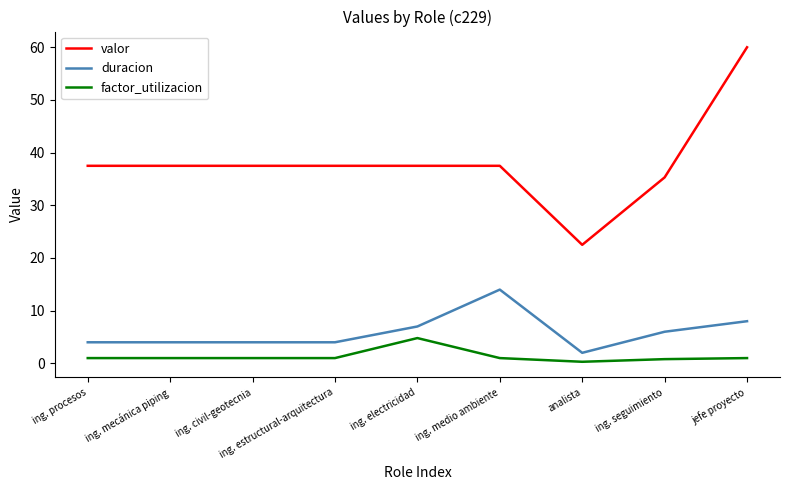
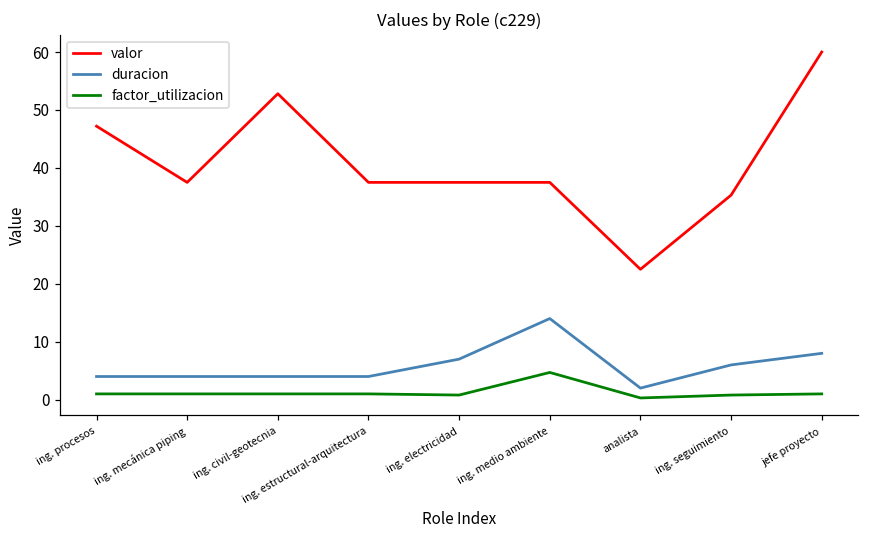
  {
    "valor": {
-     "ing. procesos": 38,
+     "ing. procesos": 47,
      "ing. mecánica piping": 38,
-     "ing. civil-geotecnia": 38,
+     "ing. civil-geotecnia": 53,
      "ing. estructural-arquitectura": 38,
      "ing. electricidad": 38,
      "ing. medio ambiente": 38,
      "analista": 23,
      "ing. seguimiento": 35,
      "jefe proyecto": 60
    },
    "duracion": {
      "ing. procesos": 4,
      "ing. mecánica piping": 4,
      "ing. civil-geotecnia": 4,
      "ing. estructural-arquitectura": 4,
      "ing. electricidad": 7,
      "ing. medio ambiente": 14,
      "analista": 2,
      "ing. seguimiento": 6,
      "jefe proyecto": 8
    },
    "factor_utilizacion": {
      "ing. procesos": 1,
      "ing. mecánica piping": 1,
      "ing. civil-geotecnia": 1,
      "ing. estructural-arquitectura": 1,
-     "ing. electricidad": 5,
-     "ing. medio ambiente": 1,
+     "ing. electricidad": 1,
+     "ing. medio ambiente": 5,
      "analista": 0,
      "ing. seguimiento": 1,
      "jefe proyecto": 1
    }
  }
